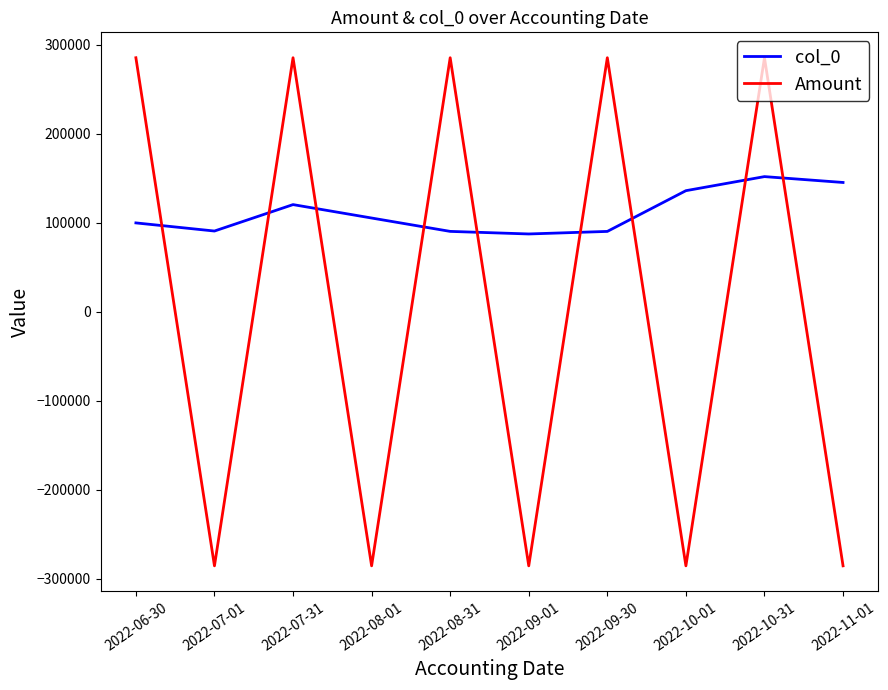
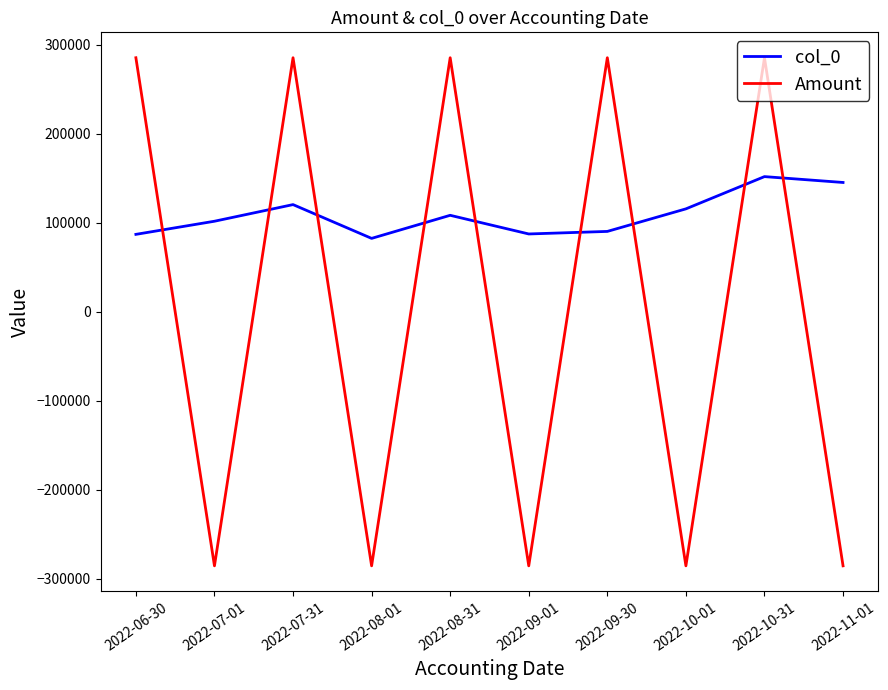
  {
    "col_0": {
-     "2022-06-30": 100000,
-     "2022-07-01": 90000,
+     "2022-06-30": 90000,
+     "2022-07-01": 100000,
      "2022-07-31": 120000,
-     "2022-08-01": 110000,
-     "2022-08-31": 90000,
+     "2022-08-01": 80000,
+     "2022-08-31": 110000,
      "2022-09-01": 90000,
      "2022-09-30": 90000,
-     "2022-10-01": 140000,
+     "2022-10-01": 120000,
      "2022-10-31": 150000,
      "2022-11-01": 150000
    },
    "Amount": {
      "2022-06-30": 290000,
      "2022-07-01": -290000,
      "2022-07-31": 290000,
      "2022-08-01": -290000,
      "2022-08-31": 290000,
      "2022-09-01": -290000,
      "2022-09-30": 290000,
      "2022-10-01": -290000,
      "2022-11-01": -290000
    }
  }
